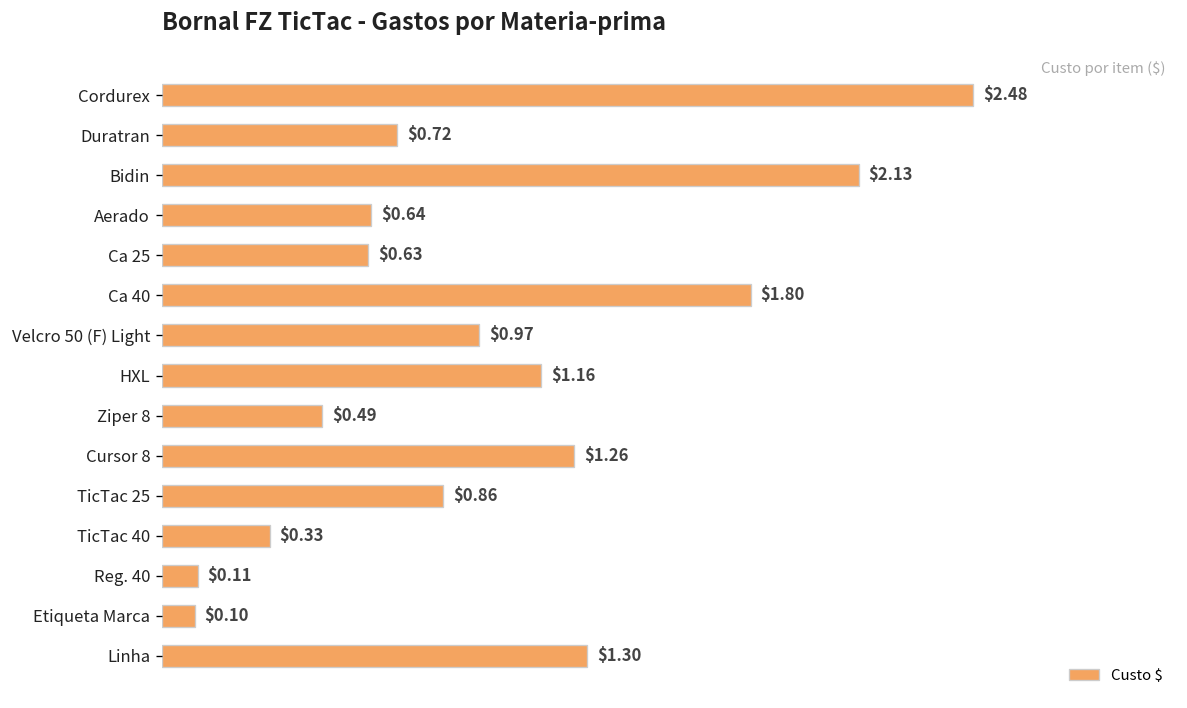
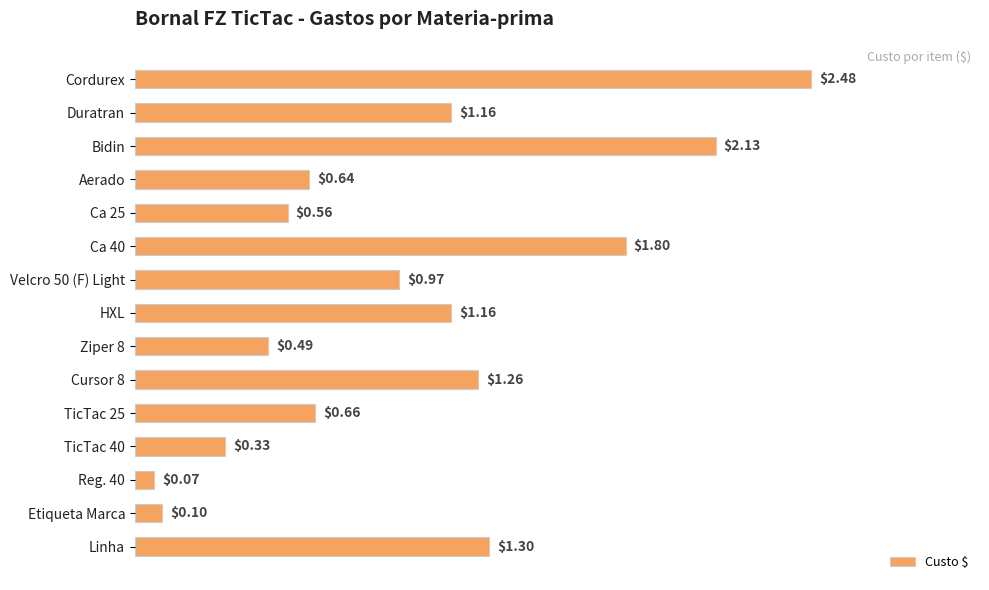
  {
    "Cordurex": "$2.48",
-   "Duratran": "$0.72",
+   "Duratran": "$1.16",
    "Bidin": "$2.13",
    "Aerado": "$0.64",
-   "Ca 25": "$0.63",
+   "Ca 25": "$0.56",
    "Ca 40": "$1.80",
    "Velcro 50 (F) Light": "$0.97",
    "HXL": "$1.16",
    "Ziper 8": "$0.49",
    "Cursor 8": "$1.26",
-   "TicTac 25": "$0.86",
+   "TicTac 25": "$0.66",
    "TicTac 40": "$0.33",
-   "Reg. 40": "$0.11",
+   "Reg. 40": "$0.07",
    "Etiqueta Marca": "$0.10",
    "Linha": "$1.30"
  }
